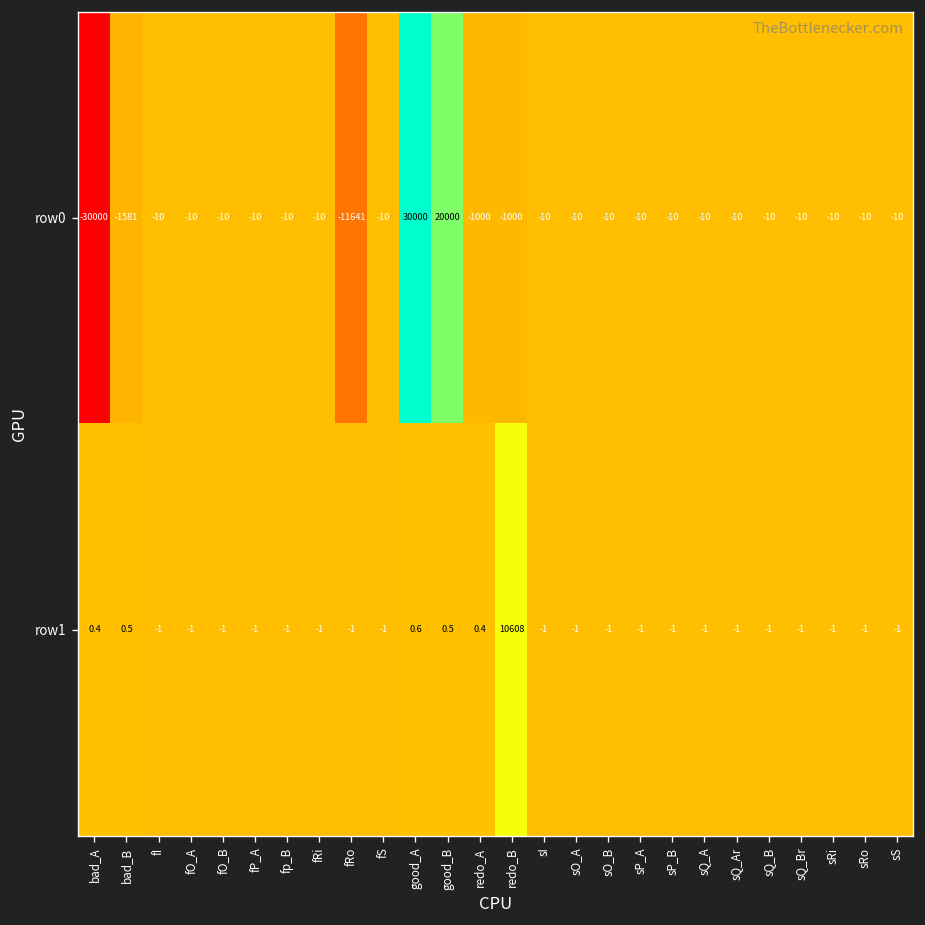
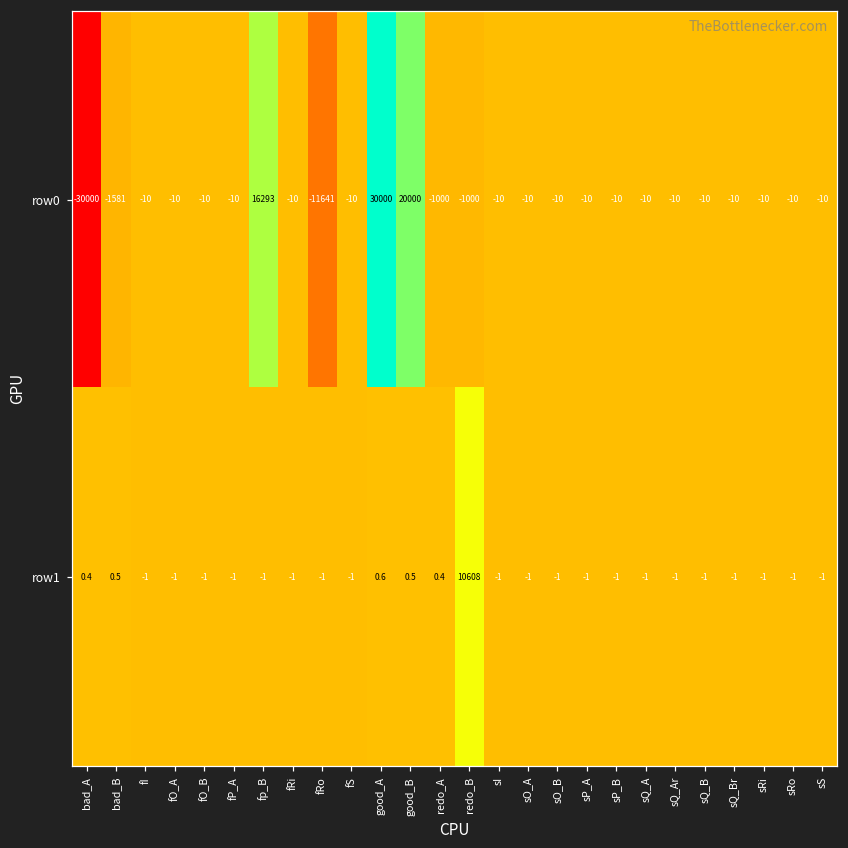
  {
    "row0": {
      "bad_A": -30000,
      "bad_B": -1581,
      "fI": -10,
      "fO_A": -10,
      "fO_B": -10,
      "fP_A": -10,
-     "fp_B": -10,
+     "fp_B": 16293,
      "fRi": -10,
      "fRo": -11641,
      "fS": -10,
      "good_A": 30000,
      "good_B": 20000,
      "redo_A": -1000,
      "redo_B": -1000,
      "sI": -10,
      "sO_A": -10,
      "sO_B": -10,
      "sP_A": -10,
      "sP_B": -10,
      "sQ_A": -10,
      "sQ_Ar": -10,
      "sQ_B": -10,
      "sQ_Br": -10,
      "sRi": -10,
      "sRo": -10,
      "sS": -10
    },
    "row1": {
      "bad_A": 0.4,
      "bad_B": 0.5,
      "fI": -1,
      "fO_A": -1,
      "fO_B": -1,
      "fP_A": -1,
      "fp_B": -1,
      "fRi": -1,
      "fRo": -1,
      "fS": -1,
      "good_A": 0.6,
      "good_B": 0.5,
      "redo_A": 0.4,
      "redo_B": 10608,
      "sI": -1,
      "sO_A": -1,
      "sO_B": -1,
      "sP_A": -1,
      "sP_B": -1,
      "sQ_A": -1,
      "sQ_Ar": -1,
      "sQ_B": -1,
      "sQ_Br": -1,
      "sRi": -1,
      "sRo": -1,
      "sS": -1
    }
  }
